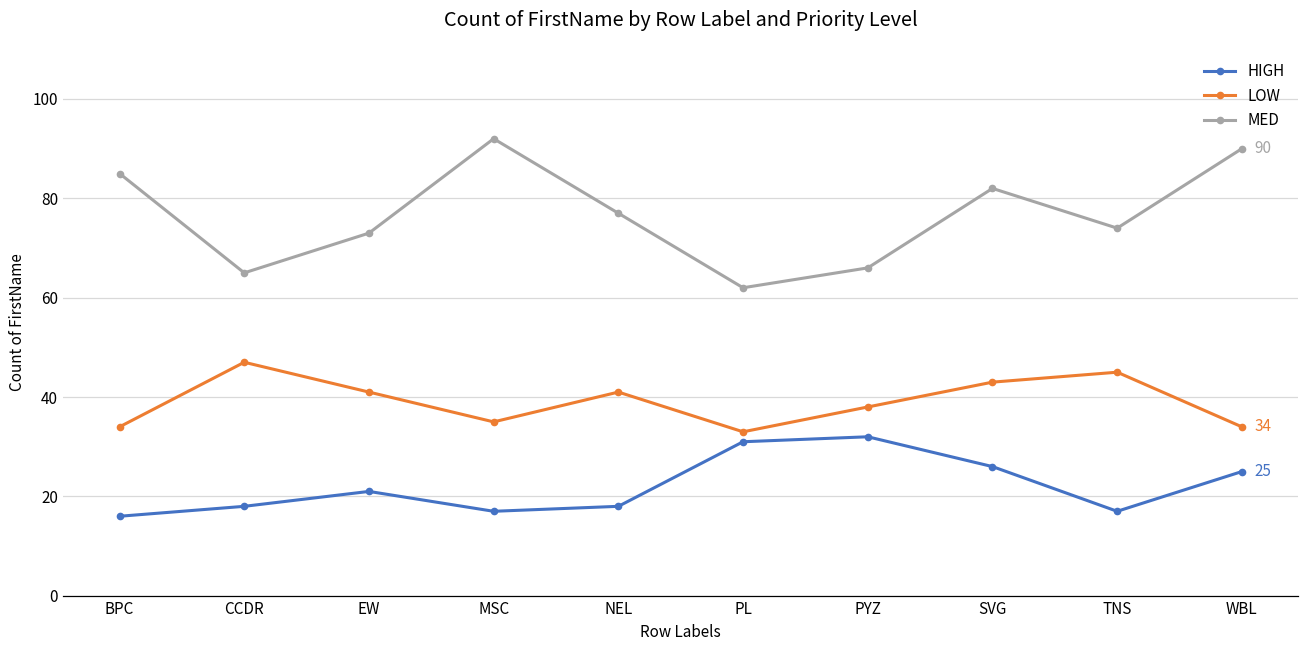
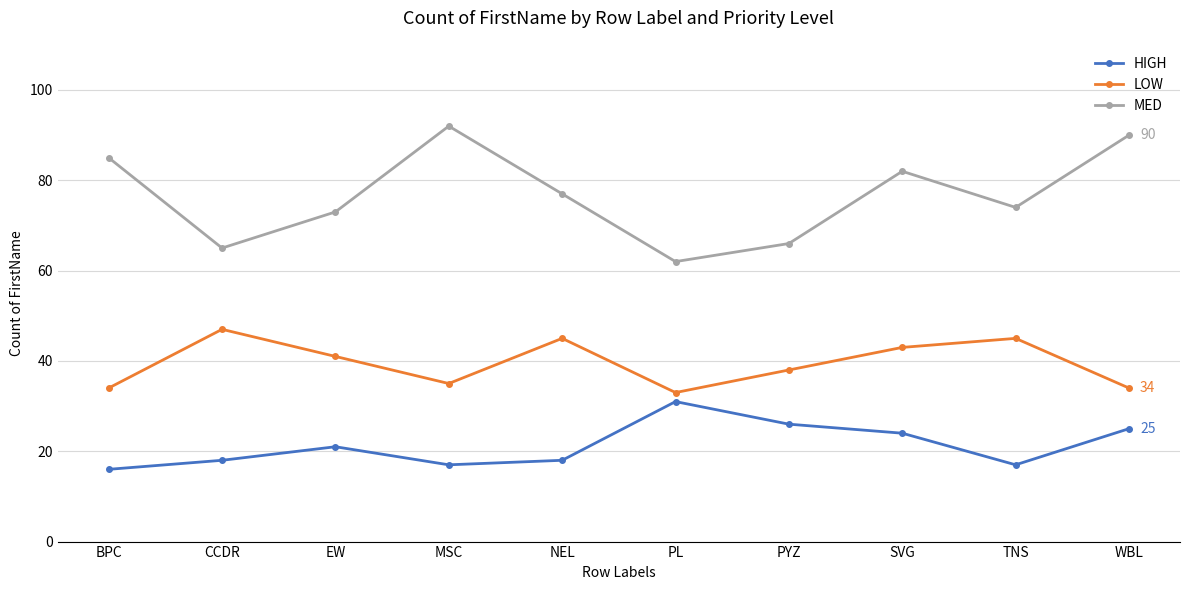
  {
    "HIGH": {
      "BPC": 16,
      "CCDR": 18,
      "EW": 21,
      "MSC": 17,
      "NEL": 18,
      "PL": 31,
-     "PYZ": 32,
-     "SVG": 26,
+     "PYZ": 26,
+     "SVG": 24,
      "TNS": 17
    },
    "LOW": {
      "BPC": 34,
      "CCDR": 47,
      "EW": 41,
      "MSC": 35,
-     "NEL": 41,
+     "NEL": 45,
      "PL": 33,
      "PYZ": 38,
      "SVG": 43,
      "TNS": 45
    },
    "MED": {
      "WBL": 90
    }
  }
